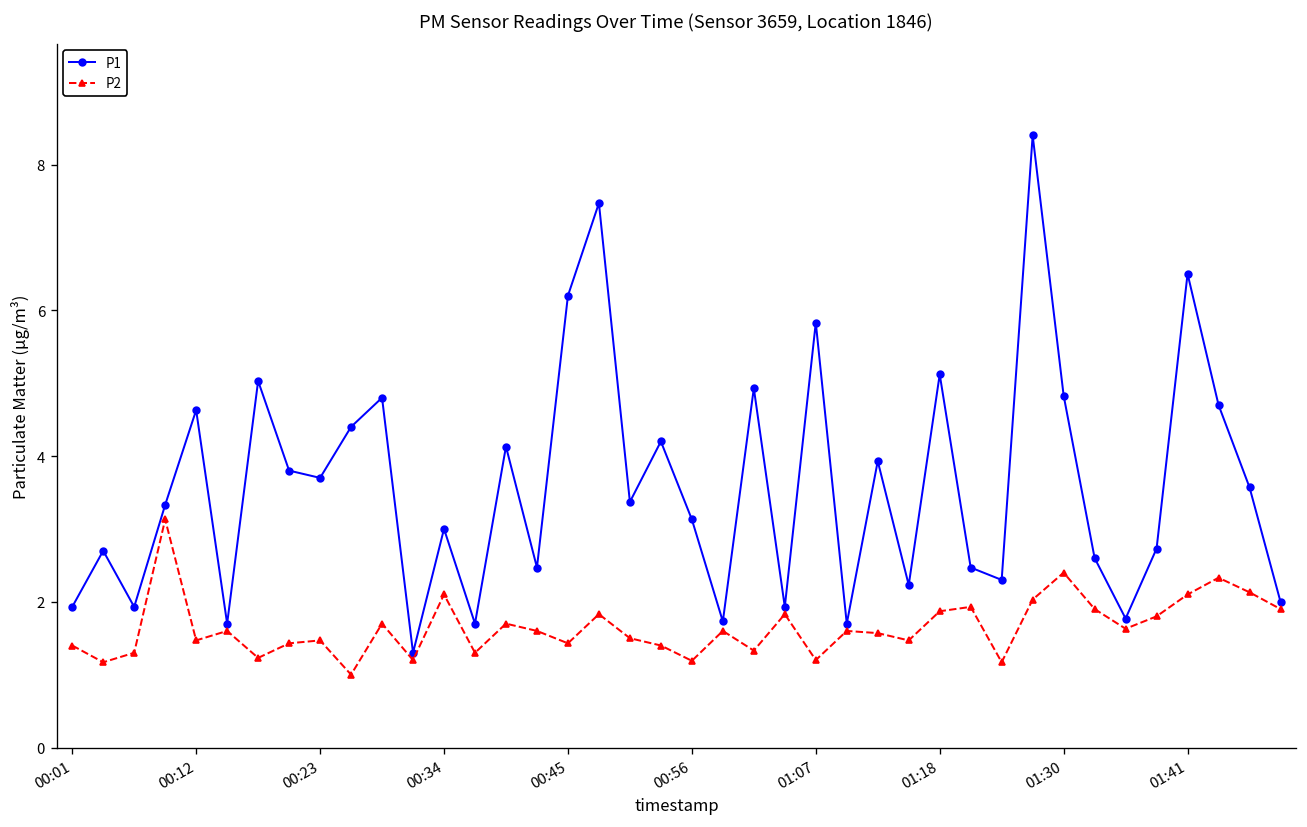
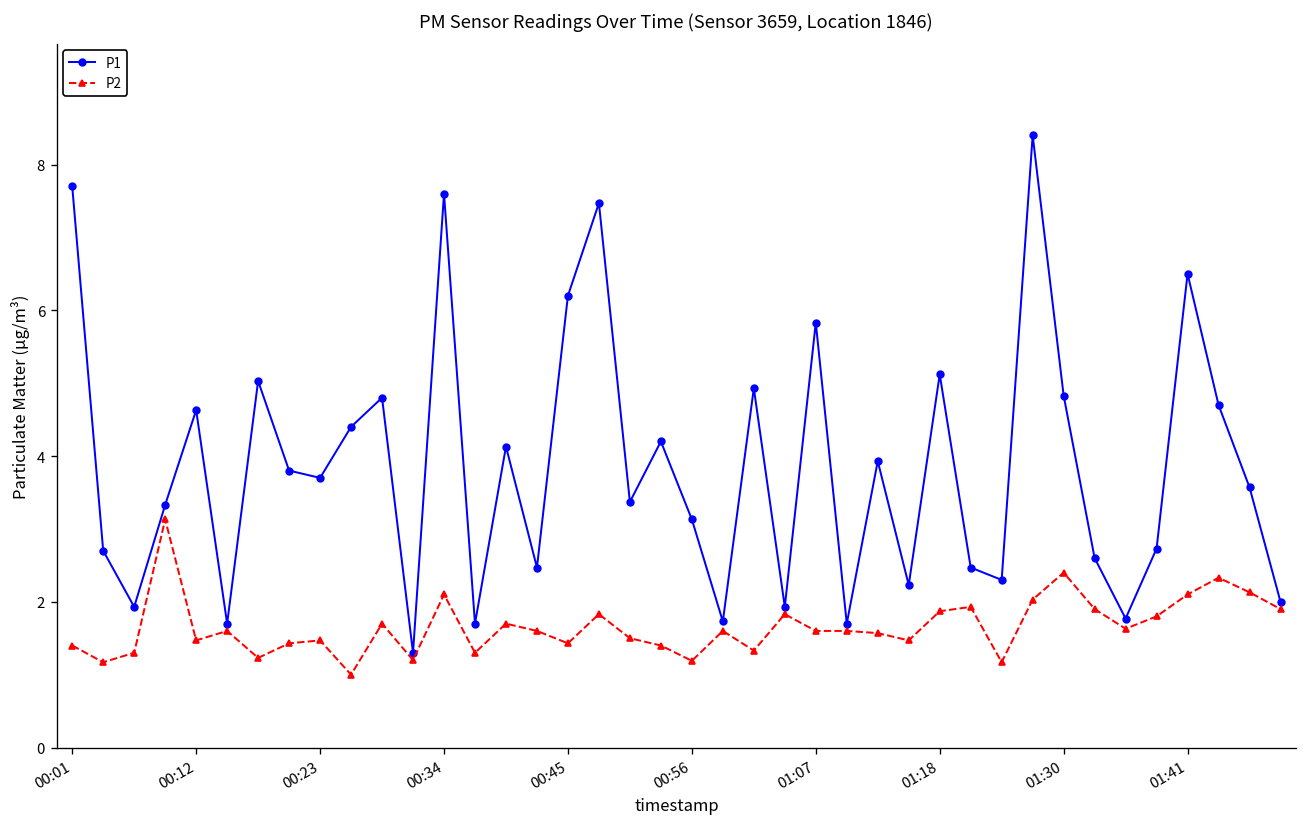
  {
    "P1": {
-     "00:01": 1.9,
+     "00:01": 7.7,
      "00:12": 4.6,
      "00:23": 3.7,
-     "00:34": 3.0,
+     "00:34": 7.6,
      "00:45": 6.2,
      "00:56": 3.1,
      "01:07": 5.8,
      "01:18": 5.1,
      "01:30": 4.8,
      "01:41": 6.5
    },
    "P2": {
      "00:01": 1.4,
      "00:12": 1.5,
      "00:23": 1.5,
      "00:34": 2.1,
      "00:45": 1.4,
      "00:56": 1.2,
-     "01:07": 1.2,
+     "01:07": 1.6,
      "01:18": 1.9,
      "01:30": 2.4,
      "01:41": 2.1
    }
  }
